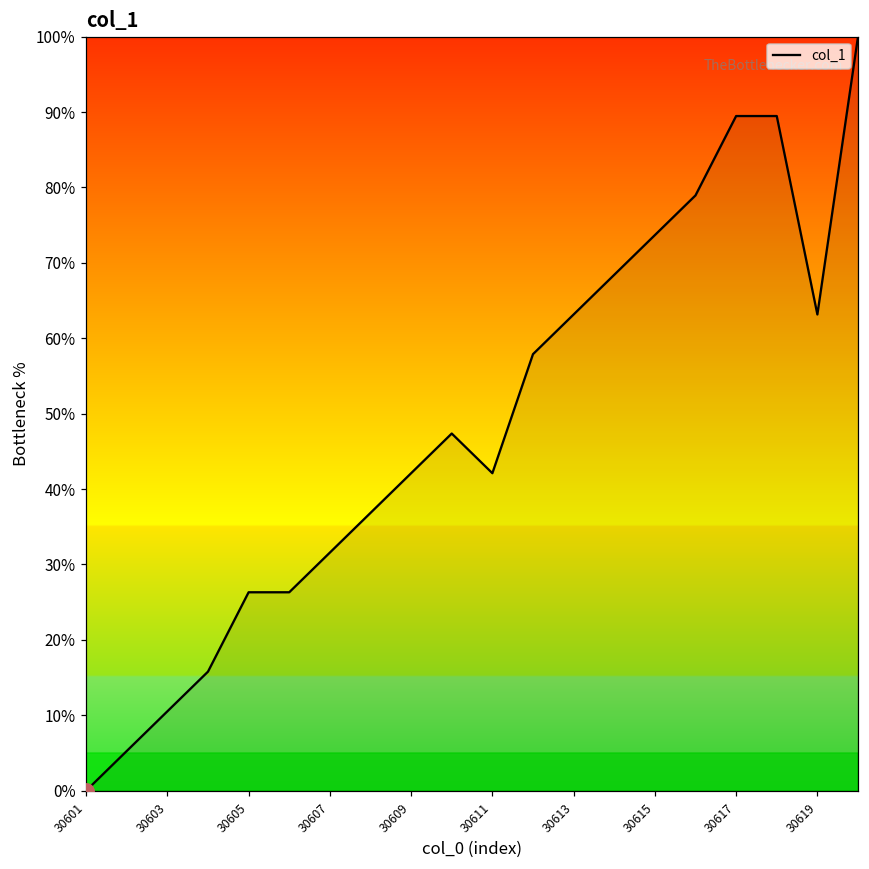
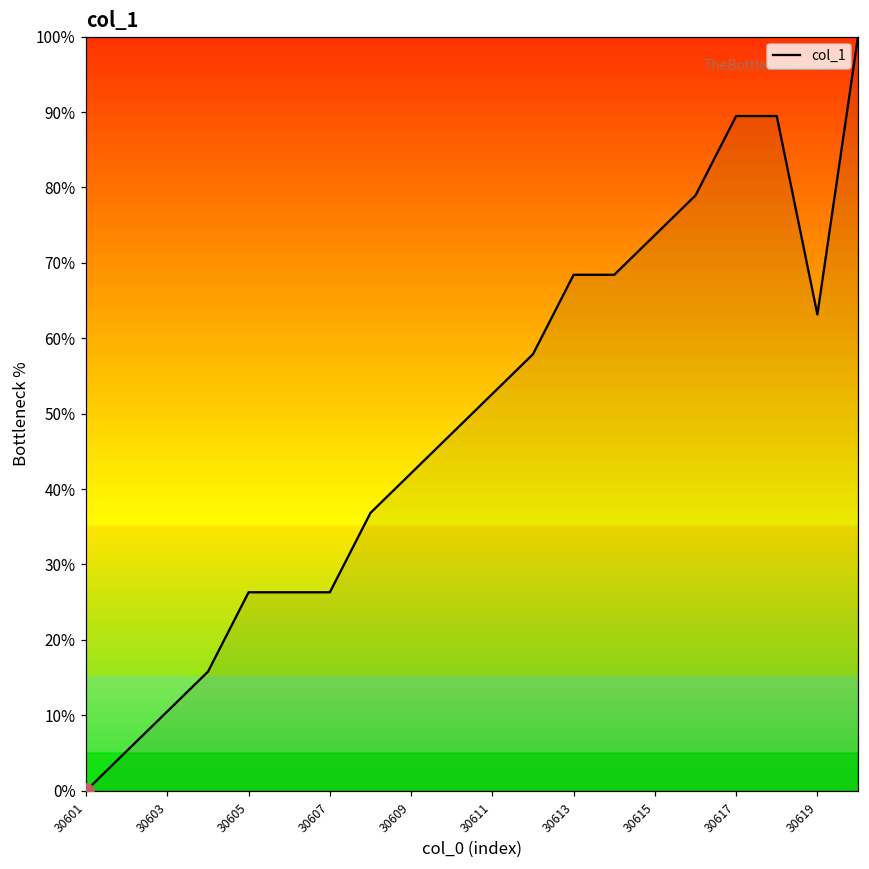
  {
    "col_1": {
      "30603": "11%",
      "30605": "26%",
-     "30607": "32%",
+     "30607": "26%",
      "30609": "42%",
-     "30611": "42%",
-     "30613": "63%",
+     "30611": "53%",
+     "30613": "68%",
      "30615": "74%",
      "30617": "89%",
      "30619": "63%"
    }
  }
